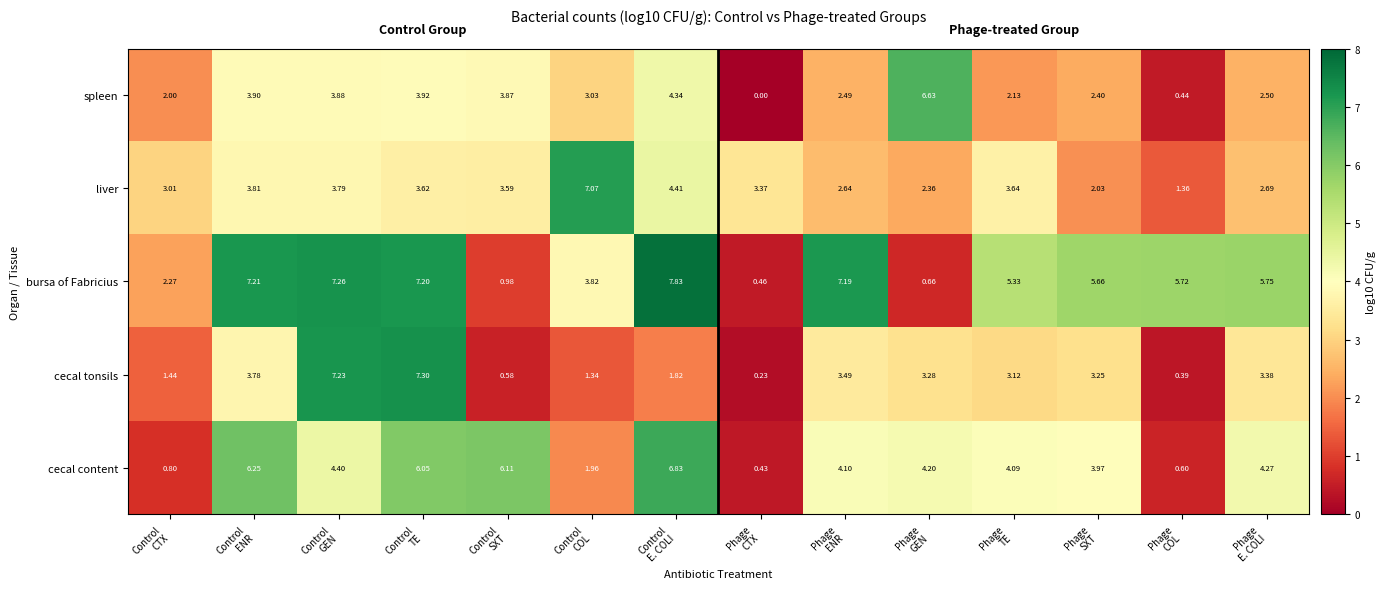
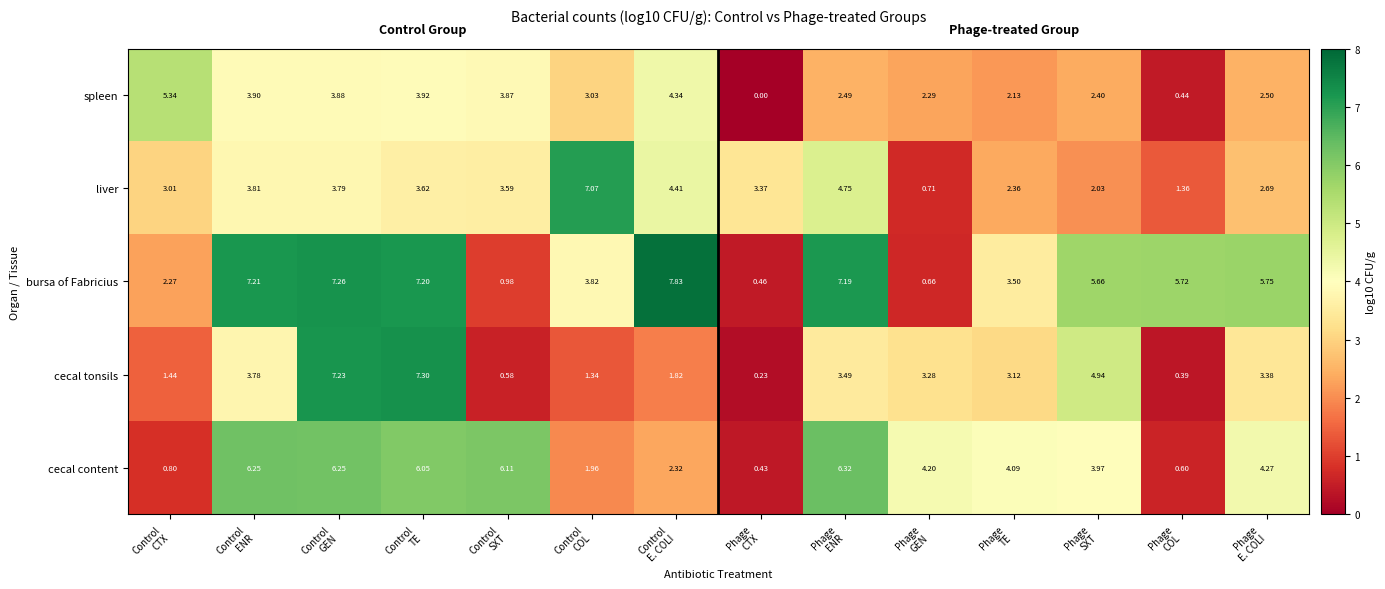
  {
    "spleen": {
-     "Control CTX": 2.00,
+     "Control CTX": 5.34,
      "Control ENR": 3.90,
      "Control GEN": 3.88,
      "Control TE": 3.92,
      "Control SXT": 3.87,
      "Control COL": 3.03,
      "Control E. COLI": 4.34,
      "Phage CTX": 0.00,
      "Phage ENR": 2.49,
-     "Phage GEN": 6.63,
+     "Phage GEN": 2.29,
      "Phage TE": 2.13,
      "Phage SXT": 2.40,
      "Phage COL": 0.44,
      "Phage E. COLI": 2.50
    },
    "liver": {
      "Control CTX": 3.01,
      "Control ENR": 3.81,
      "Control GEN": 3.79,
      "Control TE": 3.62,
      "Control SXT": 3.59,
      "Control COL": 7.07,
      "Control E. COLI": 4.41,
      "Phage CTX": 3.37,
-     "Phage ENR": 2.64,
-     "Phage GEN": 2.36,
-     "Phage TE": 3.64,
+     "Phage ENR": 4.75,
+     "Phage GEN": 0.71,
+     "Phage TE": 2.36,
      "Phage SXT": 2.03,
      "Phage COL": 1.36,
      "Phage E. COLI": 2.69
    },
    "bursa of Fabricius": {
      "Control CTX": 2.27,
      "Control ENR": 7.21,
      "Control GEN": 7.26,
      "Control TE": 7.20,
      "Control SXT": 0.98,
      "Control COL": 3.82,
      "Control E. COLI": 7.83,
      "Phage CTX": 0.46,
      "Phage ENR": 7.19,
      "Phage GEN": 0.66,
-     "Phage TE": 5.33,
+     "Phage TE": 3.50,
      "Phage SXT": 5.66,
      "Phage COL": 5.72,
      "Phage E. COLI": 5.75
    },
    "cecal tonsils": {
      "Control CTX": 1.44,
      "Control ENR": 3.78,
      "Control GEN": 7.23,
      "Control TE": 7.30,
      "Control SXT": 0.58,
      "Control COL": 1.34,
      "Control E. COLI": 1.82,
      "Phage CTX": 0.23,
      "Phage ENR": 3.49,
      "Phage GEN": 3.28,
      "Phage TE": 3.12,
-     "Phage SXT": 3.25,
+     "Phage SXT": 4.94,
      "Phage COL": 0.39,
      "Phage E. COLI": 3.38
    },
    "cecal content": {
      "Control CTX": 0.80,
      "Control ENR": 6.25,
-     "Control GEN": 4.40,
+     "Control GEN": 6.25,
      "Control TE": 6.05,
      "Control SXT": 6.11,
      "Control COL": 1.96,
-     "Control E. COLI": 6.83,
+     "Control E. COLI": 2.32,
      "Phage CTX": 0.43,
-     "Phage ENR": 4.10,
+     "Phage ENR": 6.32,
      "Phage GEN": 4.20,
      "Phage TE": 4.09,
      "Phage SXT": 3.97,
      "Phage COL": 0.60,
      "Phage E. COLI": 4.27
    }
  }
